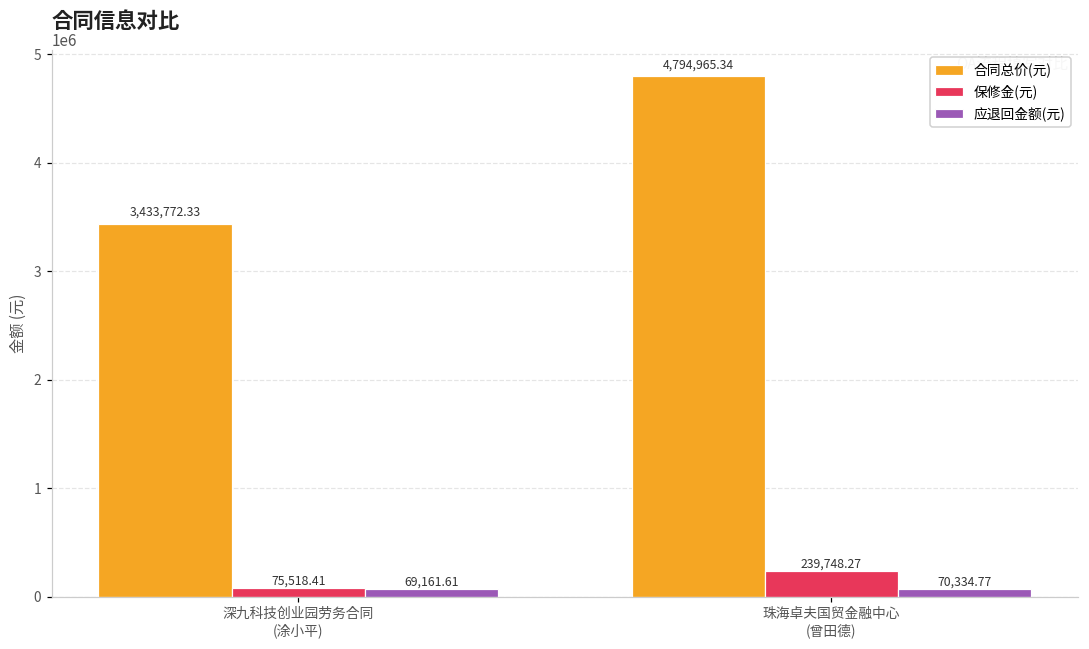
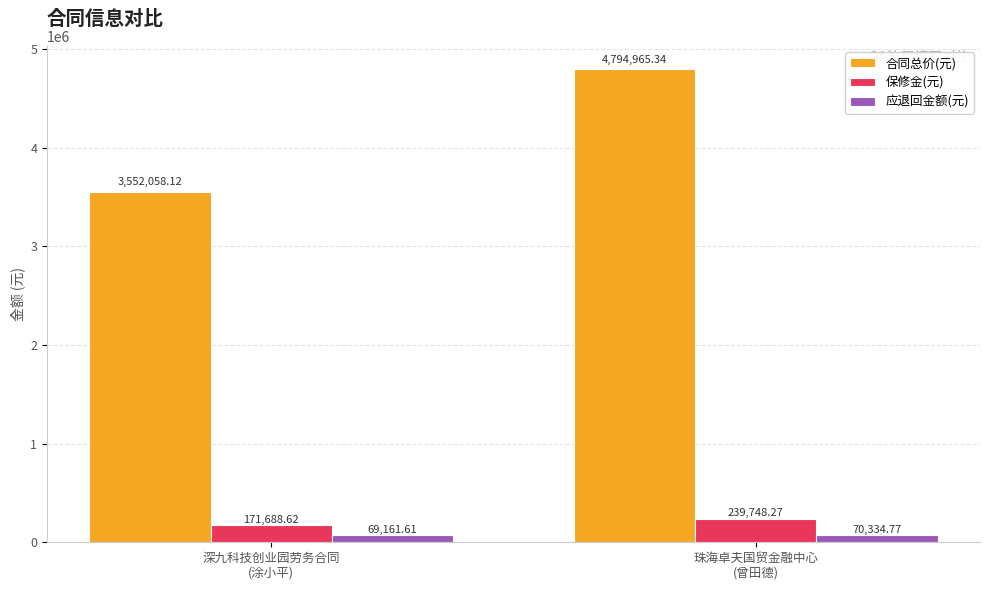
  {
    "合同总价(元)": {
-     "深九科技创业园劳务合同 (涂小平)": "3,433,772.33",
+     "深九科技创业园劳务合同 (涂小平)": "3,552,058.12",
      "珠海卓夫国贸金融中心 (曾田德)": "4,794,965.34"
    },
    "保修金(元)": {
-     "深九科技创业园劳务合同 (涂小平)": "75,518.41",
+     "深九科技创业园劳务合同 (涂小平)": "171,688.62",
      "珠海卓夫国贸金融中心 (曾田德)": "239,748.27"
    },
    "应退回金额(元)": {
      "深九科技创业园劳务合同 (涂小平)": "69,161.61",
      "珠海卓夫国贸金融中心 (曾田德)": "70,334.77"
    }
  }
